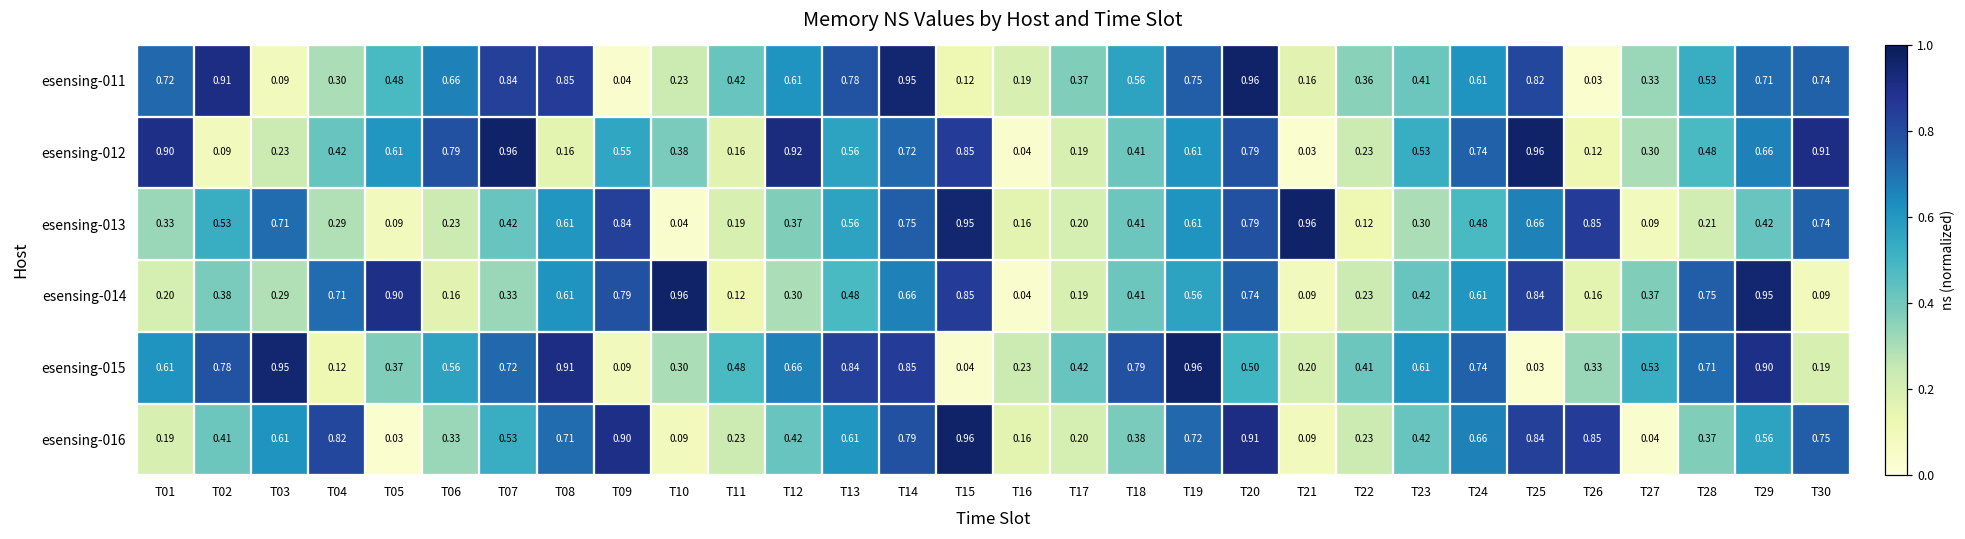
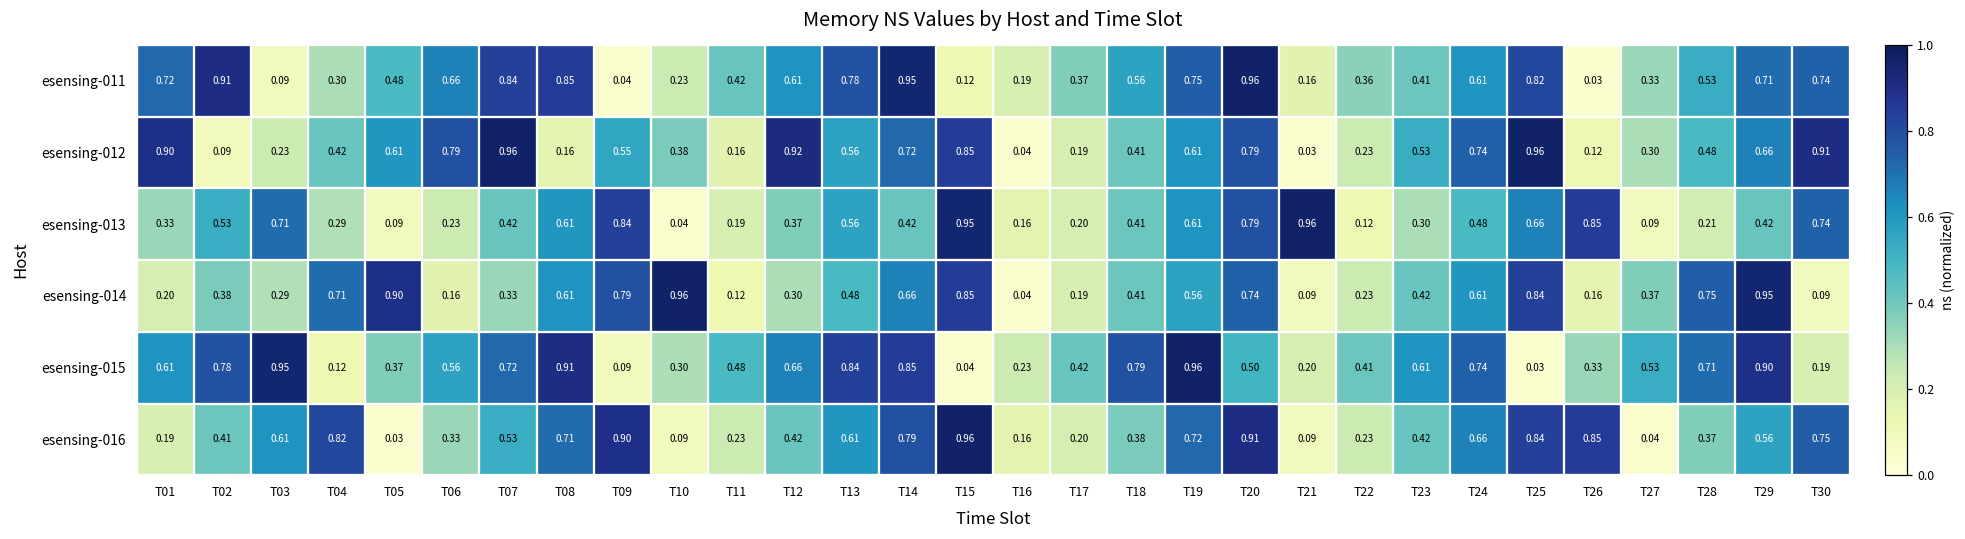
  {
    "esensing-011": {
      "T01": 0.72,
      "T02": 0.91,
      "T03": 0.09,
      "T04": 0.30,
      "T05": 0.48,
      "T06": 0.66,
      "T07": 0.84,
      "T08": 0.85,
      "T09": 0.04,
      "T10": 0.23,
      "T11": 0.42,
      "T12": 0.61,
      "T13": 0.78,
      "T14": 0.95,
      "T15": 0.12,
      "T16": 0.19,
      "T17": 0.37,
      "T18": 0.56,
      "T19": 0.75,
      "T20": 0.96,
      "T21": 0.16,
      "T22": 0.36,
      "T23": 0.41,
      "T24": 0.61,
      "T25": 0.82,
      "T26": 0.03,
      "T27": 0.33,
      "T28": 0.53,
      "T29": 0.71,
      "T30": 0.74
    },
    "esensing-012": {
      "T01": 0.90,
      "T02": 0.09,
      "T03": 0.23,
      "T04": 0.42,
      "T05": 0.61,
      "T06": 0.79,
      "T07": 0.96,
      "T08": 0.16,
      "T09": 0.55,
      "T10": 0.38,
      "T11": 0.16,
      "T12": 0.92,
      "T13": 0.56,
      "T14": 0.72,
      "T15": 0.85,
      "T16": 0.04,
      "T17": 0.19,
      "T18": 0.41,
      "T19": 0.61,
      "T20": 0.79,
      "T21": 0.03,
      "T22": 0.23,
      "T23": 0.53,
      "T24": 0.74,
      "T25": 0.96,
      "T26": 0.12,
      "T27": 0.30,
      "T28": 0.48,
      "T29": 0.66,
      "T30": 0.91
    },
    "esensing-013": {
      "T01": 0.33,
      "T02": 0.53,
      "T03": 0.71,
      "T04": 0.29,
      "T05": 0.09,
      "T06": 0.23,
      "T07": 0.42,
      "T08": 0.61,
      "T09": 0.84,
      "T10": 0.04,
      "T11": 0.19,
      "T12": 0.37,
      "T13": 0.56,
-     "T14": 0.75,
+     "T14": 0.42,
      "T15": 0.95,
      "T16": 0.16,
      "T17": 0.20,
      "T18": 0.41,
      "T19": 0.61,
      "T20": 0.79,
      "T21": 0.96,
      "T22": 0.12,
      "T23": 0.30,
      "T24": 0.48,
      "T25": 0.66,
      "T26": 0.85,
      "T27": 0.09,
      "T28": 0.21,
      "T29": 0.42,
      "T30": 0.74
    },
    "esensing-014": {
      "T01": 0.20,
      "T02": 0.38,
      "T03": 0.29,
      "T04": 0.71,
      "T05": 0.90,
      "T06": 0.16,
      "T07": 0.33,
      "T08": 0.61,
      "T09": 0.79,
      "T10": 0.96,
      "T11": 0.12,
      "T12": 0.30,
      "T13": 0.48,
      "T14": 0.66,
      "T15": 0.85,
      "T16": 0.04,
      "T17": 0.19,
      "T18": 0.41,
      "T19": 0.56,
      "T20": 0.74,
      "T21": 0.09,
      "T22": 0.23,
      "T23": 0.42,
      "T24": 0.61,
      "T25": 0.84,
      "T26": 0.16,
      "T27": 0.37,
      "T28": 0.75,
      "T29": 0.95,
      "T30": 0.09
    },
    "esensing-015": {
      "T01": 0.61,
      "T02": 0.78,
      "T03": 0.95,
      "T04": 0.12,
      "T05": 0.37,
      "T06": 0.56,
      "T07": 0.72,
      "T08": 0.91,
      "T09": 0.09,
      "T10": 0.30,
      "T11": 0.48,
      "T12": 0.66,
      "T13": 0.84,
      "T14": 0.85,
      "T15": 0.04,
      "T16": 0.23,
      "T17": 0.42,
      "T18": 0.79,
      "T19": 0.96,
      "T20": 0.50,
      "T21": 0.20,
      "T22": 0.41,
      "T23": 0.61,
      "T24": 0.74,
      "T25": 0.03,
      "T26": 0.33,
      "T27": 0.53,
      "T28": 0.71,
      "T29": 0.90,
      "T30": 0.19
    },
    "esensing-016": {
      "T01": 0.19,
      "T02": 0.41,
      "T03": 0.61,
      "T04": 0.82,
      "T05": 0.03,
      "T06": 0.33,
      "T07": 0.53,
      "T08": 0.71,
      "T09": 0.90,
      "T10": 0.09,
      "T11": 0.23,
      "T12": 0.42,
      "T13": 0.61,
      "T14": 0.79,
      "T15": 0.96,
      "T16": 0.16,
      "T17": 0.20,
      "T18": 0.38,
      "T19": 0.72,
      "T20": 0.91,
      "T21": 0.09,
      "T22": 0.23,
      "T23": 0.42,
      "T24": 0.66,
      "T25": 0.84,
      "T26": 0.85,
      "T27": 0.04,
      "T28": 0.37,
      "T29": 0.56,
      "T30": 0.75
    }
  }
